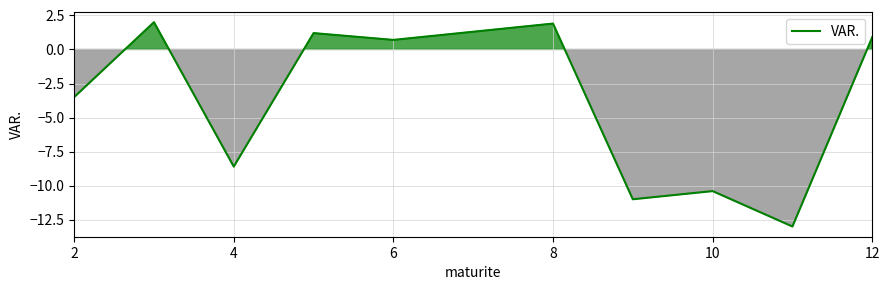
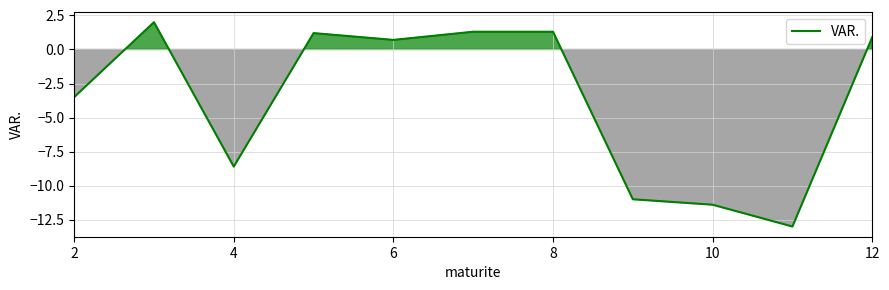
  {
    "2": -3.5,
    "4": -8.6,
    "6": 0.7,
-   "8": 1.9,
-   "10": -10.4,
+   "8": 1.3,
+   "10": -11.4,
    "12": 0.9
  }
